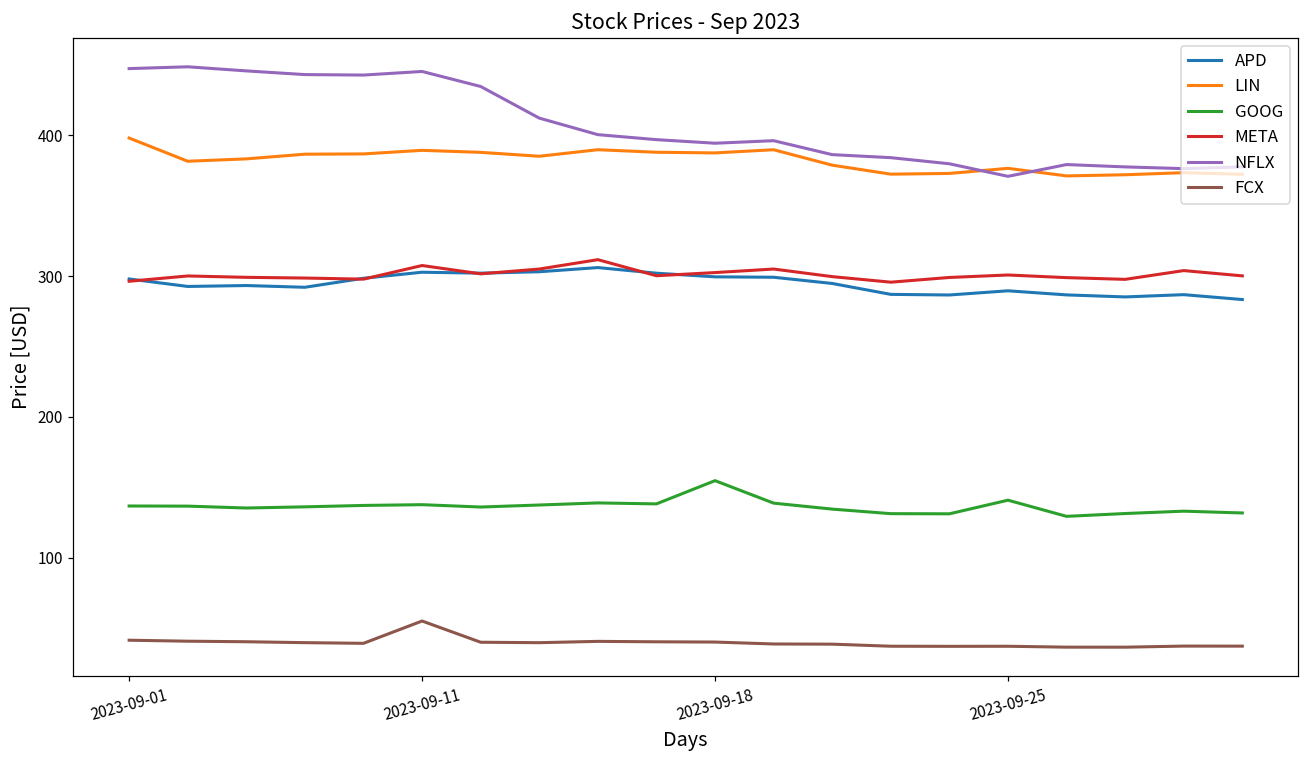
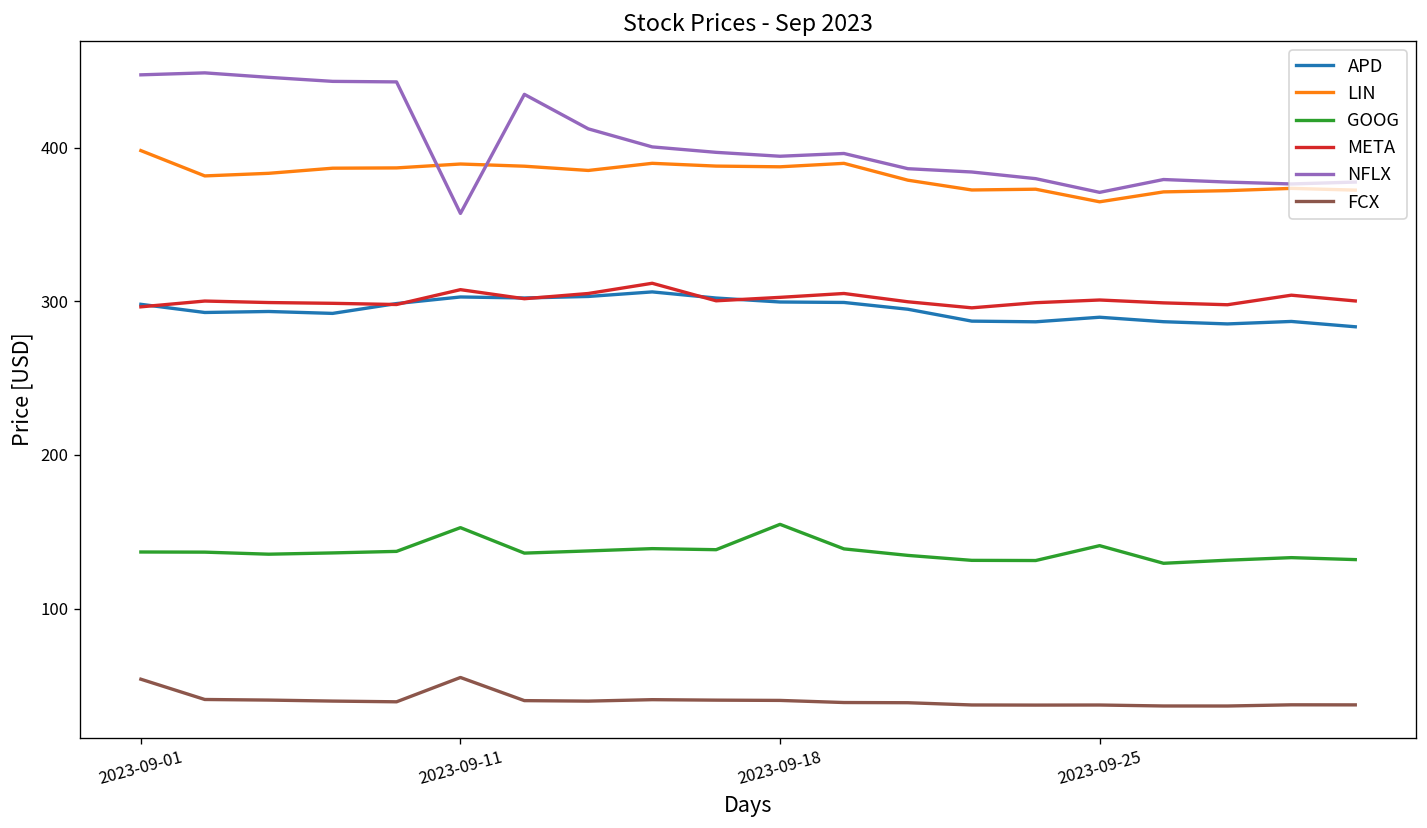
  {
    "APD": {
      "2023-09-11": 303,
      "2023-09-18": 300,
      "2023-09-25": 290
    },
    "LIN": {
      "2023-09-01": 398,
      "2023-09-11": 389,
      "2023-09-18": 388,
-     "2023-09-25": 377
+     "2023-09-25": 365
    },
    "GOOG": {
      "2023-09-01": 137,
-     "2023-09-11": 138,
+     "2023-09-11": 153,
      "2023-09-18": 155,
      "2023-09-25": 141
    },
    "META": {
      "2023-09-11": 308,
      "2023-09-18": 303,
      "2023-09-25": 301
    },
    "NFLX": {
      "2023-09-01": 447,
-     "2023-09-11": 445,
+     "2023-09-11": 357,
      "2023-09-18": 394,
      "2023-09-25": 371
    },
    "FCX": {
-     "2023-09-01": 41,
+     "2023-09-01": 54,
      "2023-09-11": 55,
      "2023-09-18": 40,
      "2023-09-25": 37
    }
  }
